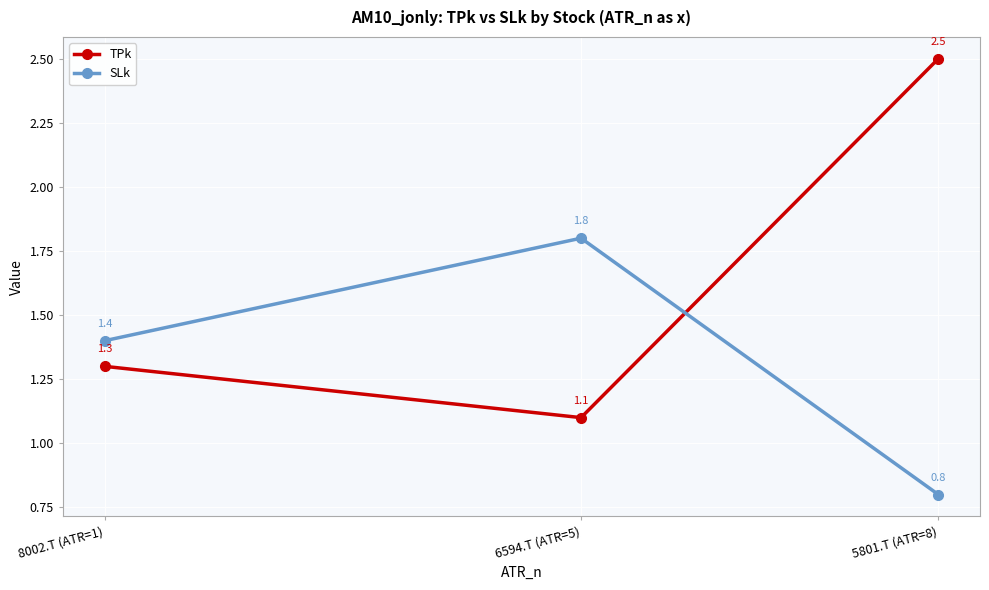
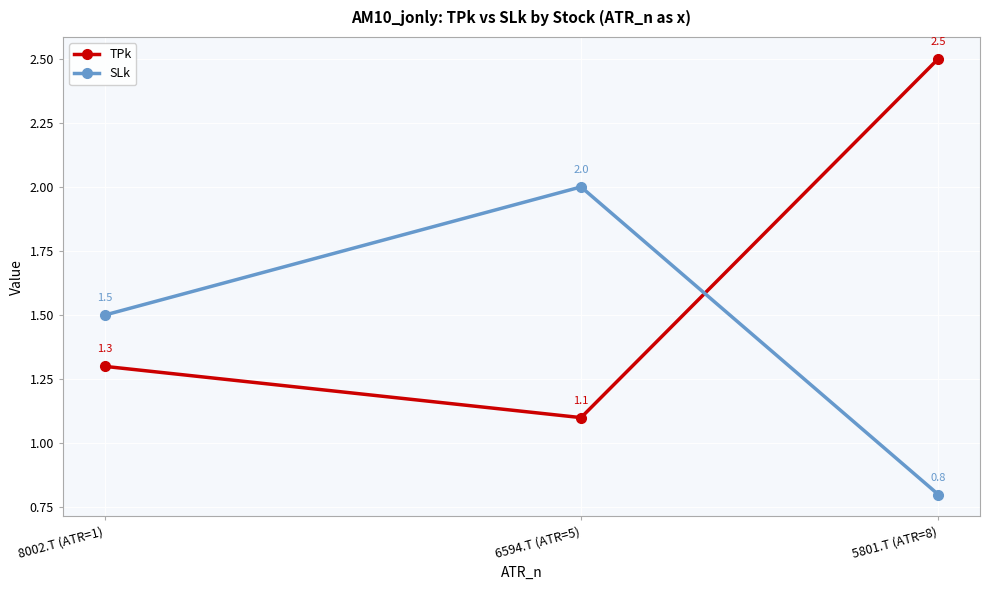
  {
    "TPk": {
      "8002.T (ATR=1)": 1.3,
      "6594.T (ATR=5)": 1.1,
      "5801.T (ATR=8)": 2.5
    },
    "SLk": {
-     "8002.T (ATR=1)": 1.4,
-     "6594.T (ATR=5)": 1.8,
+     "8002.T (ATR=1)": 1.5,
+     "6594.T (ATR=5)": 2.0,
      "5801.T (ATR=8)": 0.8
    }
  }
